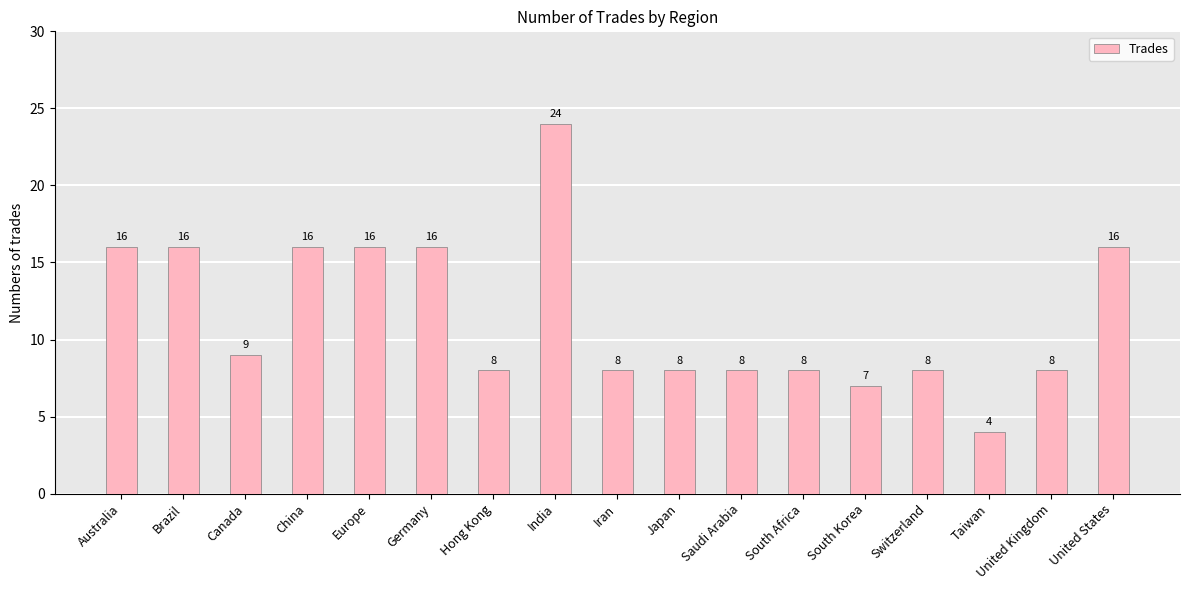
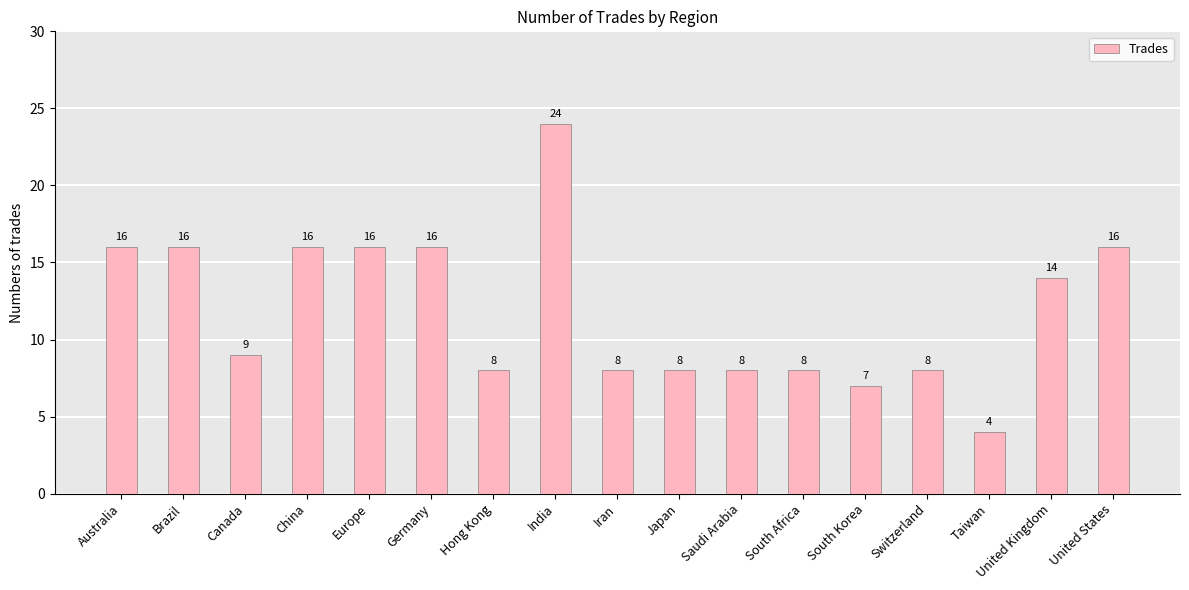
  {
    "Australia": 16,
    "Brazil": 16,
    "Canada": 9,
    "China": 16,
    "Europe": 16,
    "Germany": 16,
    "Hong Kong": 8,
    "India": 24,
    "Iran": 8,
    "Japan": 8,
    "Saudi Arabia": 8,
    "South Africa": 8,
    "South Korea": 7,
    "Switzerland": 8,
    "Taiwan": 4,
-   "United Kingdom": 8,
+   "United Kingdom": 14,
    "United States": 16
  }
